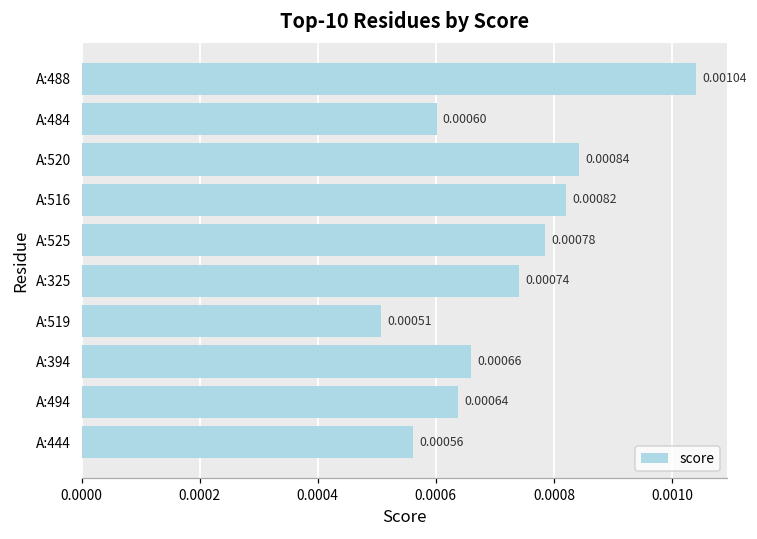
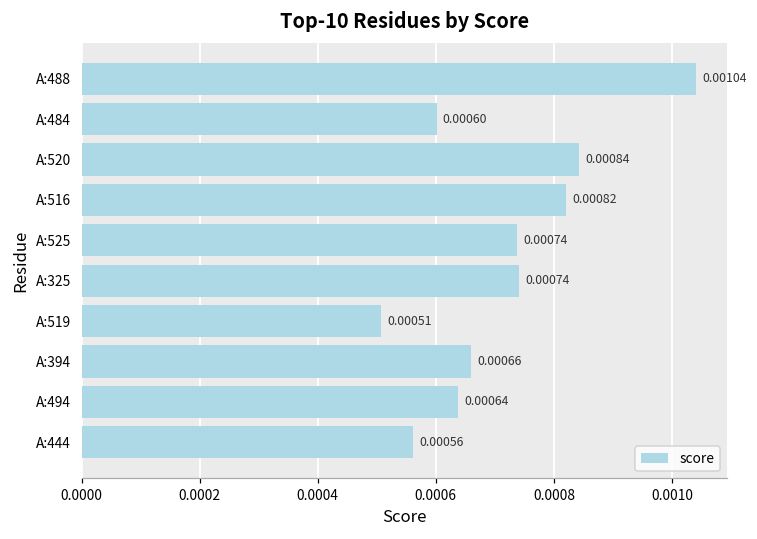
  {
    "A:488": 0.00104,
    "A:484": 0.00060,
    "A:520": 0.00084,
    "A:516": 0.00082,
-   "A:525": 0.00078,
+   "A:525": 0.00074,
    "A:325": 0.00074,
    "A:519": 0.00051,
    "A:394": 0.00066,
    "A:494": 0.00064,
    "A:444": 0.00056
  }
